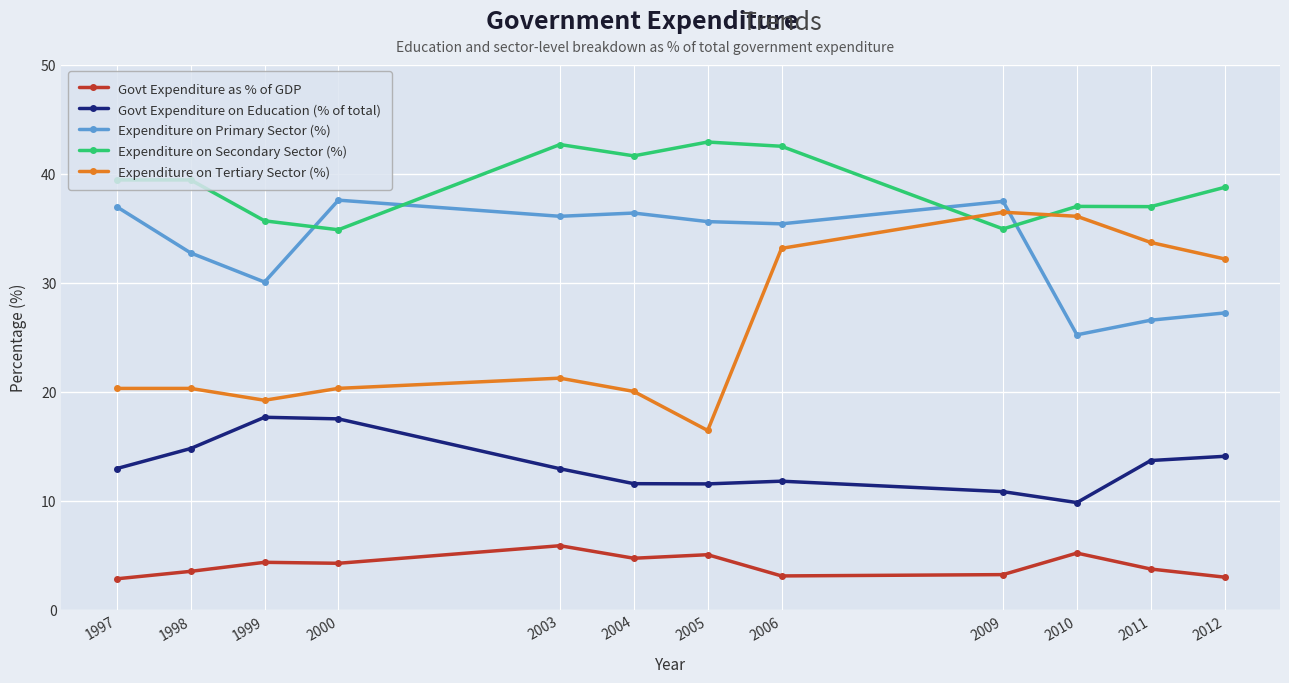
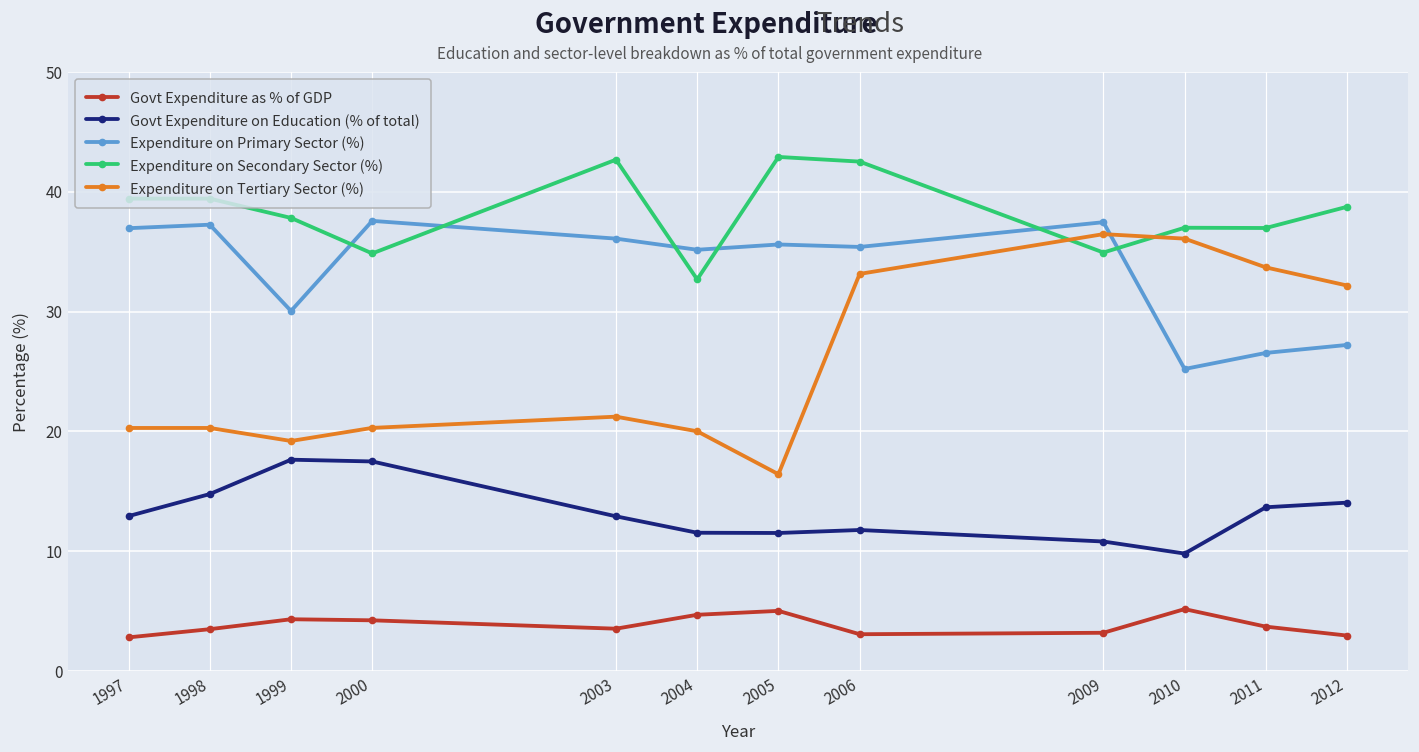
  {
    "Govt Expenditure as % of GDP": {
      "1997": 2.8,
      "1998": 3.5,
      "1999": 4.3,
      "2000": 4.3,
-     "2003": 5.9,
+     "2003": 3.6,
      "2004": 4.7,
      "2005": 5.0,
      "2006": 3.1,
      "2009": 3.2,
      "2010": 5.2,
      "2011": 3.7,
      "2012": 3.0
    },
    "Govt Expenditure on Education (% of total)": {
      "1997": 12.9,
      "1998": 14.8,
      "1999": 17.6,
      "2000": 17.5,
      "2003": 12.9,
      "2004": 11.6,
      "2005": 11.5,
      "2006": 11.8,
      "2009": 10.8,
      "2010": 9.8,
      "2011": 13.7,
      "2012": 14.1
    },
    "Expenditure on Primary Sector (%)": {
      "1997": 36.9,
-     "1998": 32.7,
+     "1998": 37.2,
      "1999": 30.0,
      "2000": 37.6,
      "2003": 36.1,
-     "2004": 36.4,
+     "2004": 35.1,
      "2005": 35.6,
      "2006": 35.4,
      "2009": 37.4,
      "2010": 25.2,
      "2011": 26.5,
      "2012": 27.2
    },
    "Expenditure on Secondary Sector (%)": {
-     "1999": 35.7,
+     "1999": 37.8,
      "2000": 34.8,
      "2003": 42.7,
-     "2004": 41.6,
+     "2004": 32.7,
      "2005": 42.9,
      "2006": 42.5,
      "2009": 34.9,
      "2010": 37.0,
      "2011": 37.0,
      "2012": 38.7
    },
    "Expenditure on Tertiary Sector (%)": {
      "1997": 20.3,
      "1998": 20.3,
      "1999": 19.2,
      "2000": 20.3,
      "2003": 21.2,
      "2004": 20.0,
      "2005": 16.4,
      "2006": 33.1,
      "2009": 36.5,
      "2010": 36.1,
      "2011": 33.7,
      "2012": 32.2
    }
  }
